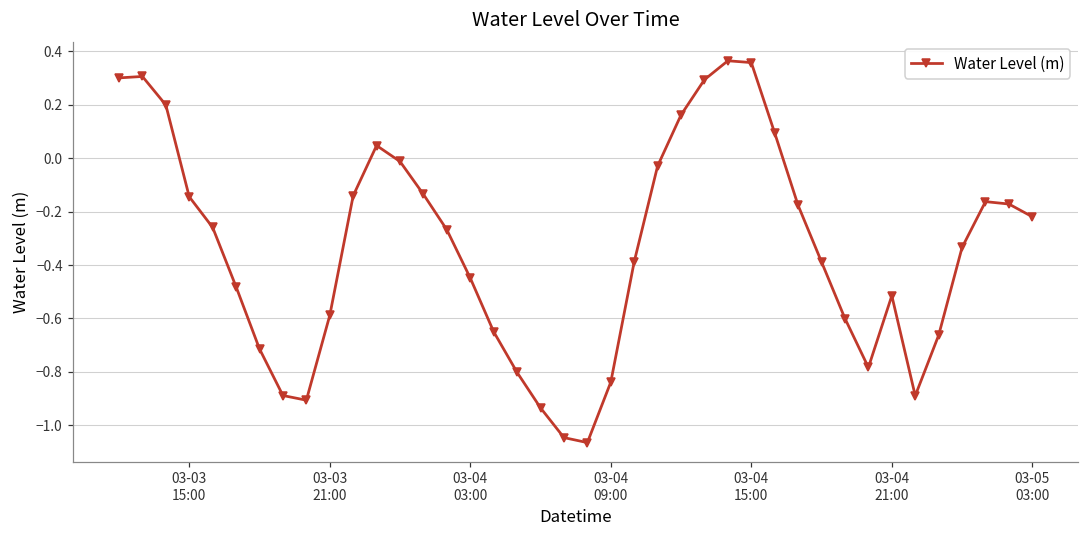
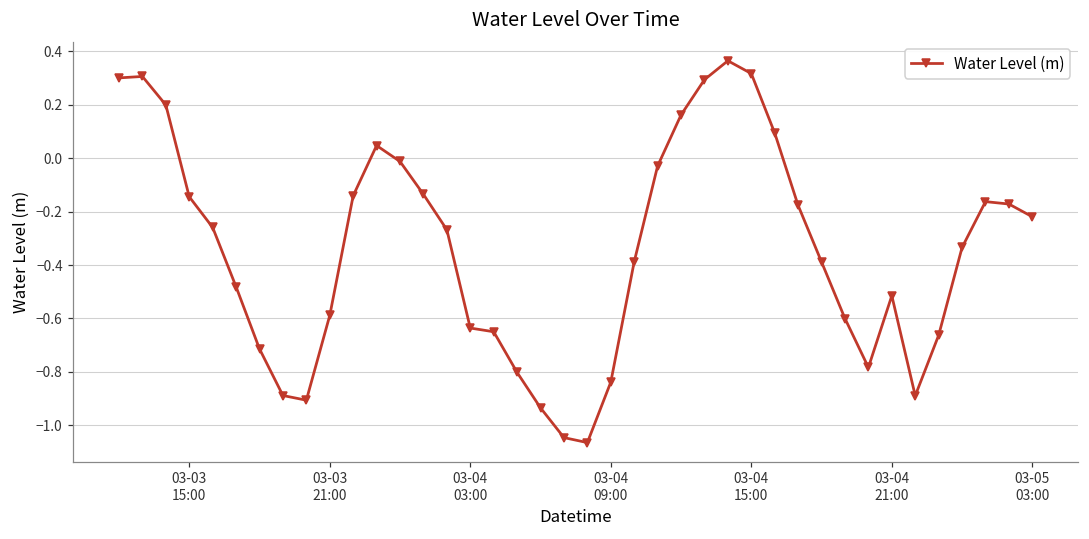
  {
    "03-03 15:00": -0.14,
    "03-03 21:00": -0.59,
-   "03-04 03:00": -0.45,
+   "03-04 03:00": -0.64,
    "03-04 09:00": -0.84,
-   "03-04 15:00": 0.36,
+   "03-04 15:00": 0.32,
    "03-04 21:00": -0.52,
    "03-05 03:00": -0.22
  }
